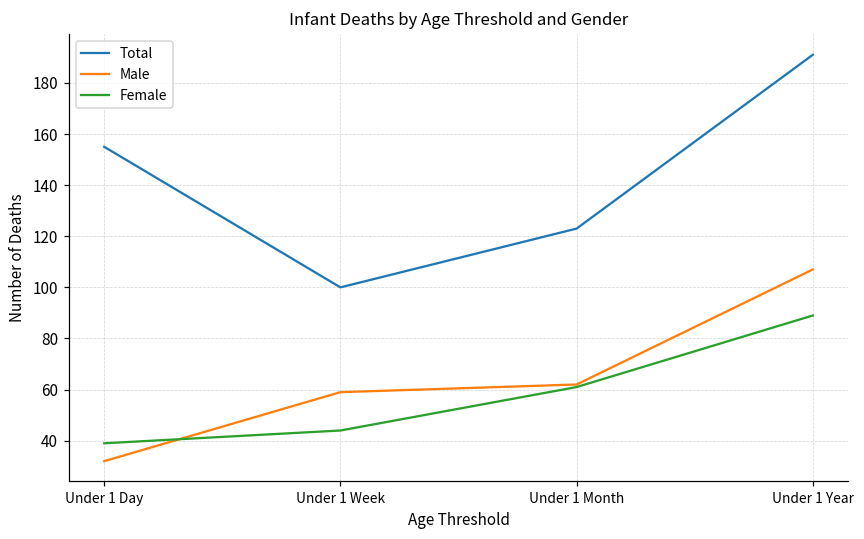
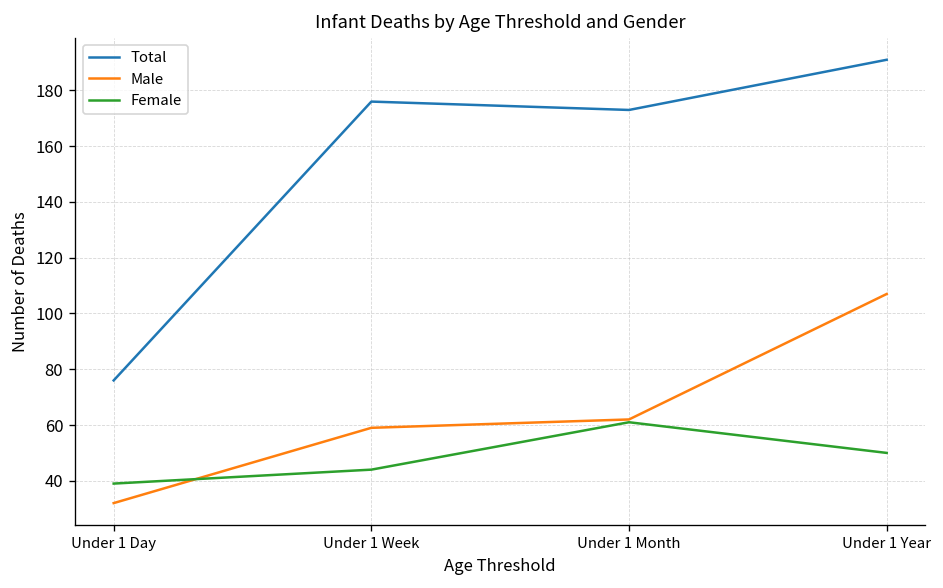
  {
    "Total": {
-     "Under 1 Day": 155,
-     "Under 1 Week": 100,
-     "Under 1 Month": 123,
+     "Under 1 Day": 76,
+     "Under 1 Week": 176,
+     "Under 1 Month": 173,
      "Under 1 Year": 191
    },
    "Male": {
      "Under 1 Day": 32,
      "Under 1 Week": 59,
      "Under 1 Year": 107
    },
    "Female": {
      "Under 1 Day": 39,
      "Under 1 Week": 44,
-     "Under 1 Year": 89
+     "Under 1 Year": 50
    }
  }
